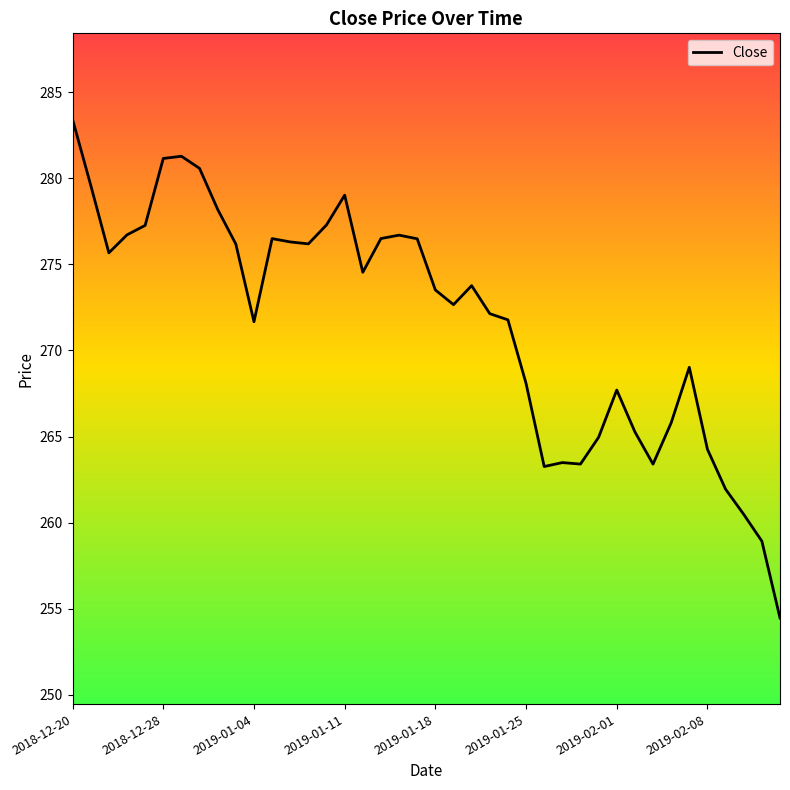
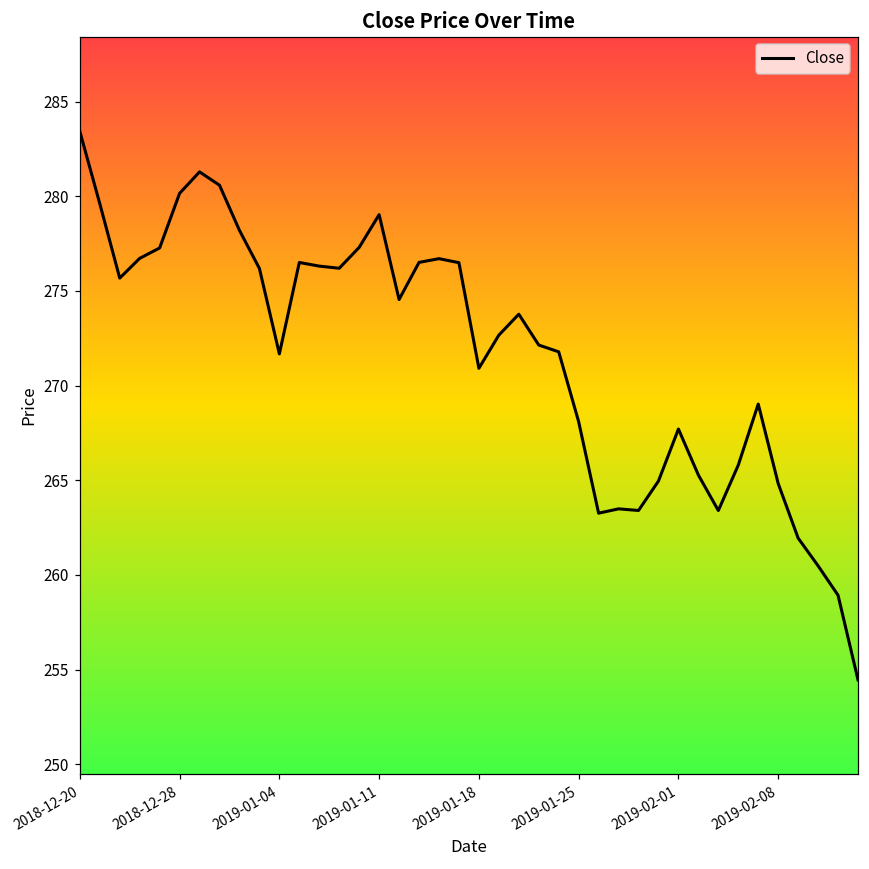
  {
    "2018-12-20": 283.4,
-   "2018-12-28": 281.2,
+   "2018-12-28": 280.2,
    "2019-01-04": 271.7,
    "2019-01-11": 279.0,
-   "2019-01-18": 273.5,
+   "2019-01-18": 270.9,
    "2019-01-25": 268.1,
    "2019-02-01": 267.7,
-   "2019-02-08": 264.3
+   "2019-02-08": 264.8
  }
